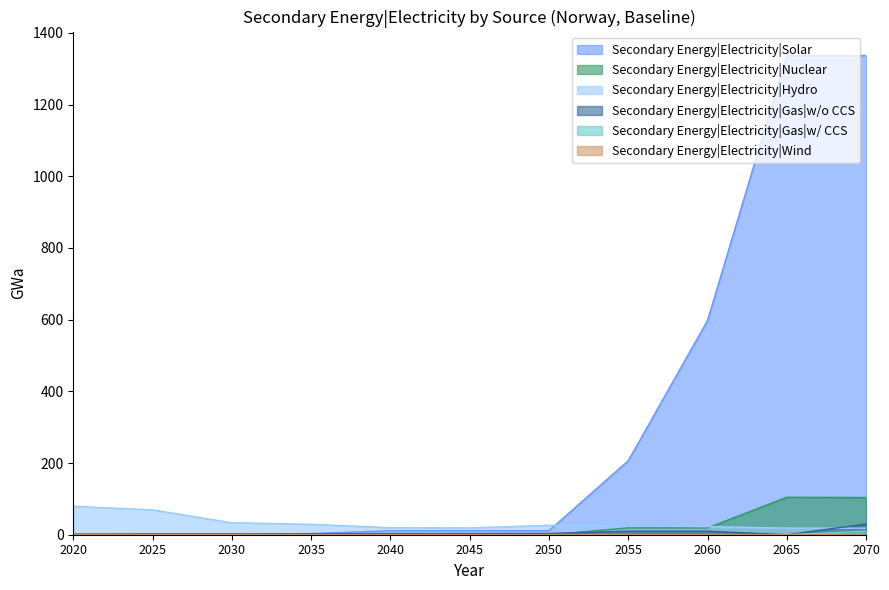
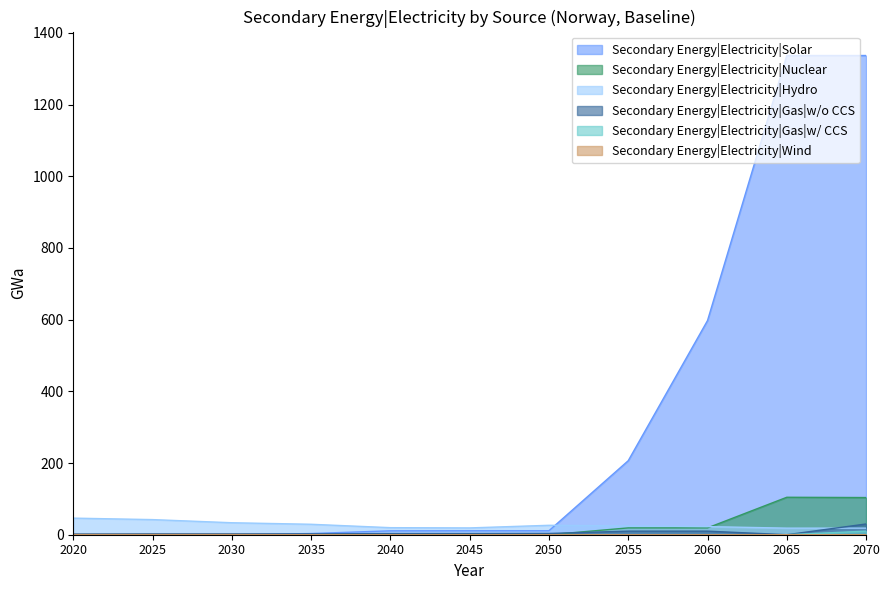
  {
    "Secondary Energy|Electricity|Solar": {
      "2040": 10,
      "2045": 10,
      "2050": 10,
      "2055": 210,
      "2060": 600,
      "2070": 1340
    },
    "Secondary Energy|Electricity|Nuclear": {
      "2065": 100,
      "2070": 100
    },
    "Secondary Energy|Electricity|Hydro": {
-     "2020": 80,
-     "2025": 70,
+     "2020": 50,
+     "2025": 40,
      "2030": 30,
      "2035": 30,
      "2040": 20,
      "2045": 20,
      "2050": 30,
      "2065": 20,
      "2070": 20
    },
    "Secondary Energy|Electricity|Gas|w/o CCS": {
      "2055": 10,
      "2060": 10,
      "2070": 30
    },
    "Secondary Energy|Electricity|Gas|w/ CCS": {
      "2070": 10
    },
    "Secondary Energy|Electricity|Wind": {
      "2070": 0
    }
  }
